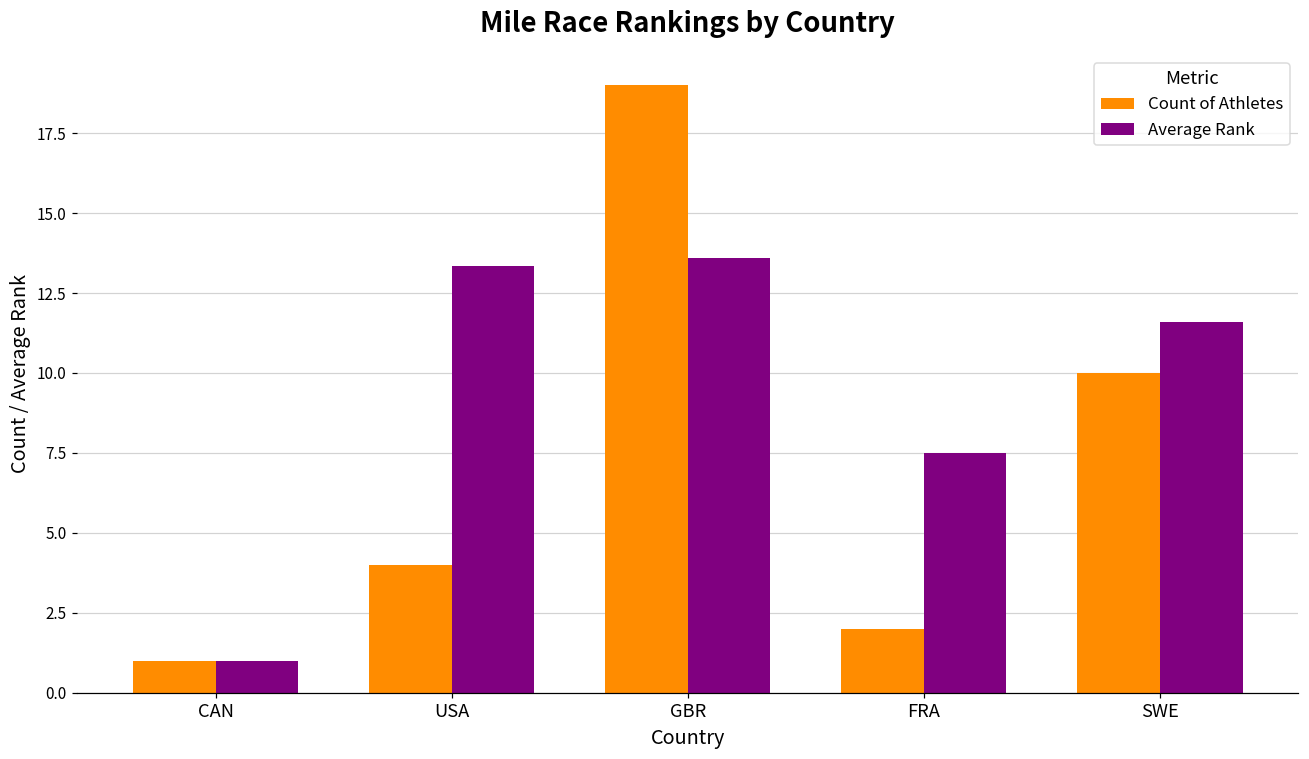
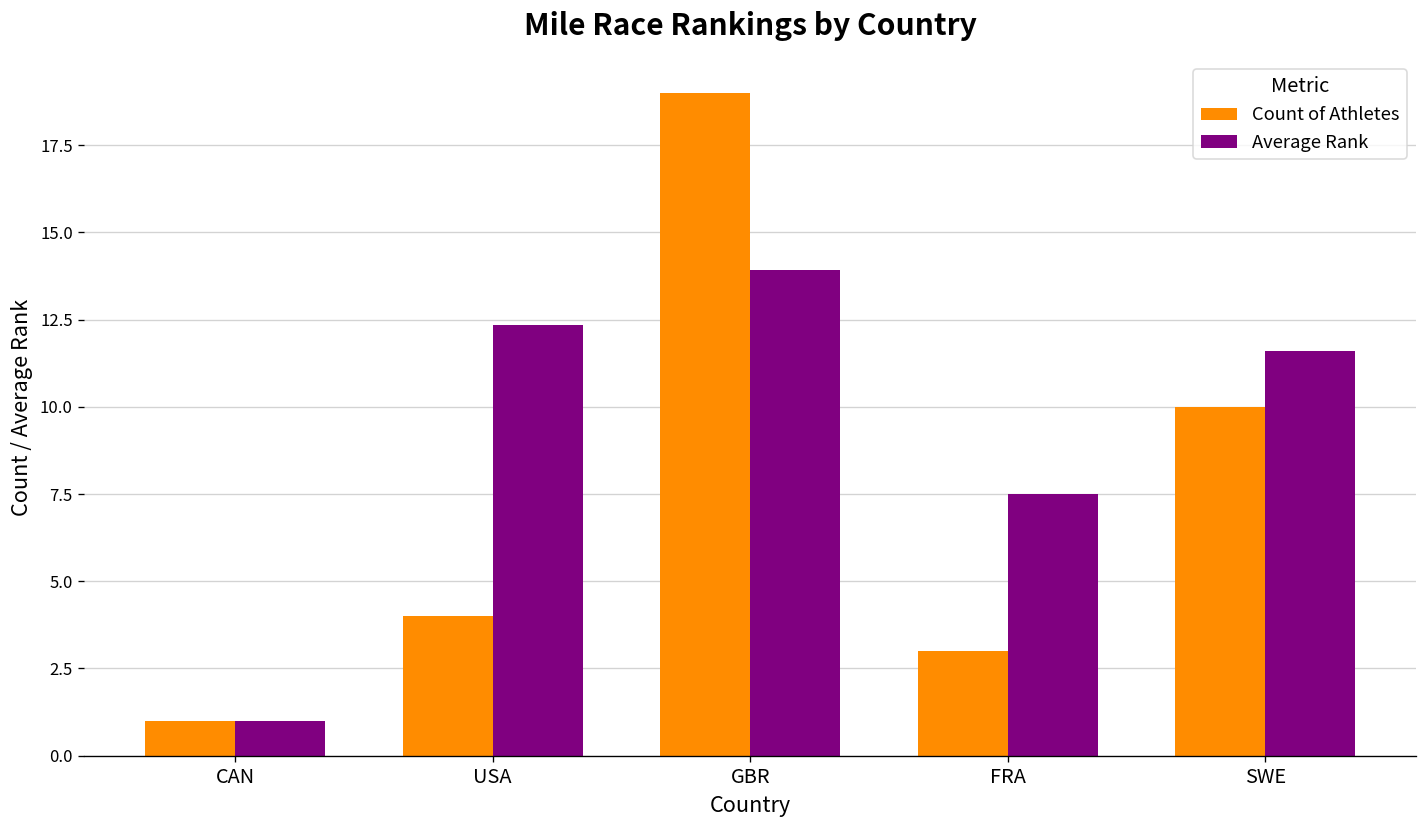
  {
    "Count of Athletes": {
      "CAN": 1,
      "USA": 4,
      "GBR": 19,
-     "FRA": 2,
+     "FRA": 3,
      "SWE": 10
    },
    "Average Rank": {
      "CAN": 1.0,
-     "USA": 13.3,
-     "GBR": 13.6,
+     "USA": 12.3,
+     "GBR": 13.9,
      "FRA": 7.5,
      "SWE": 11.6
    }
  }
